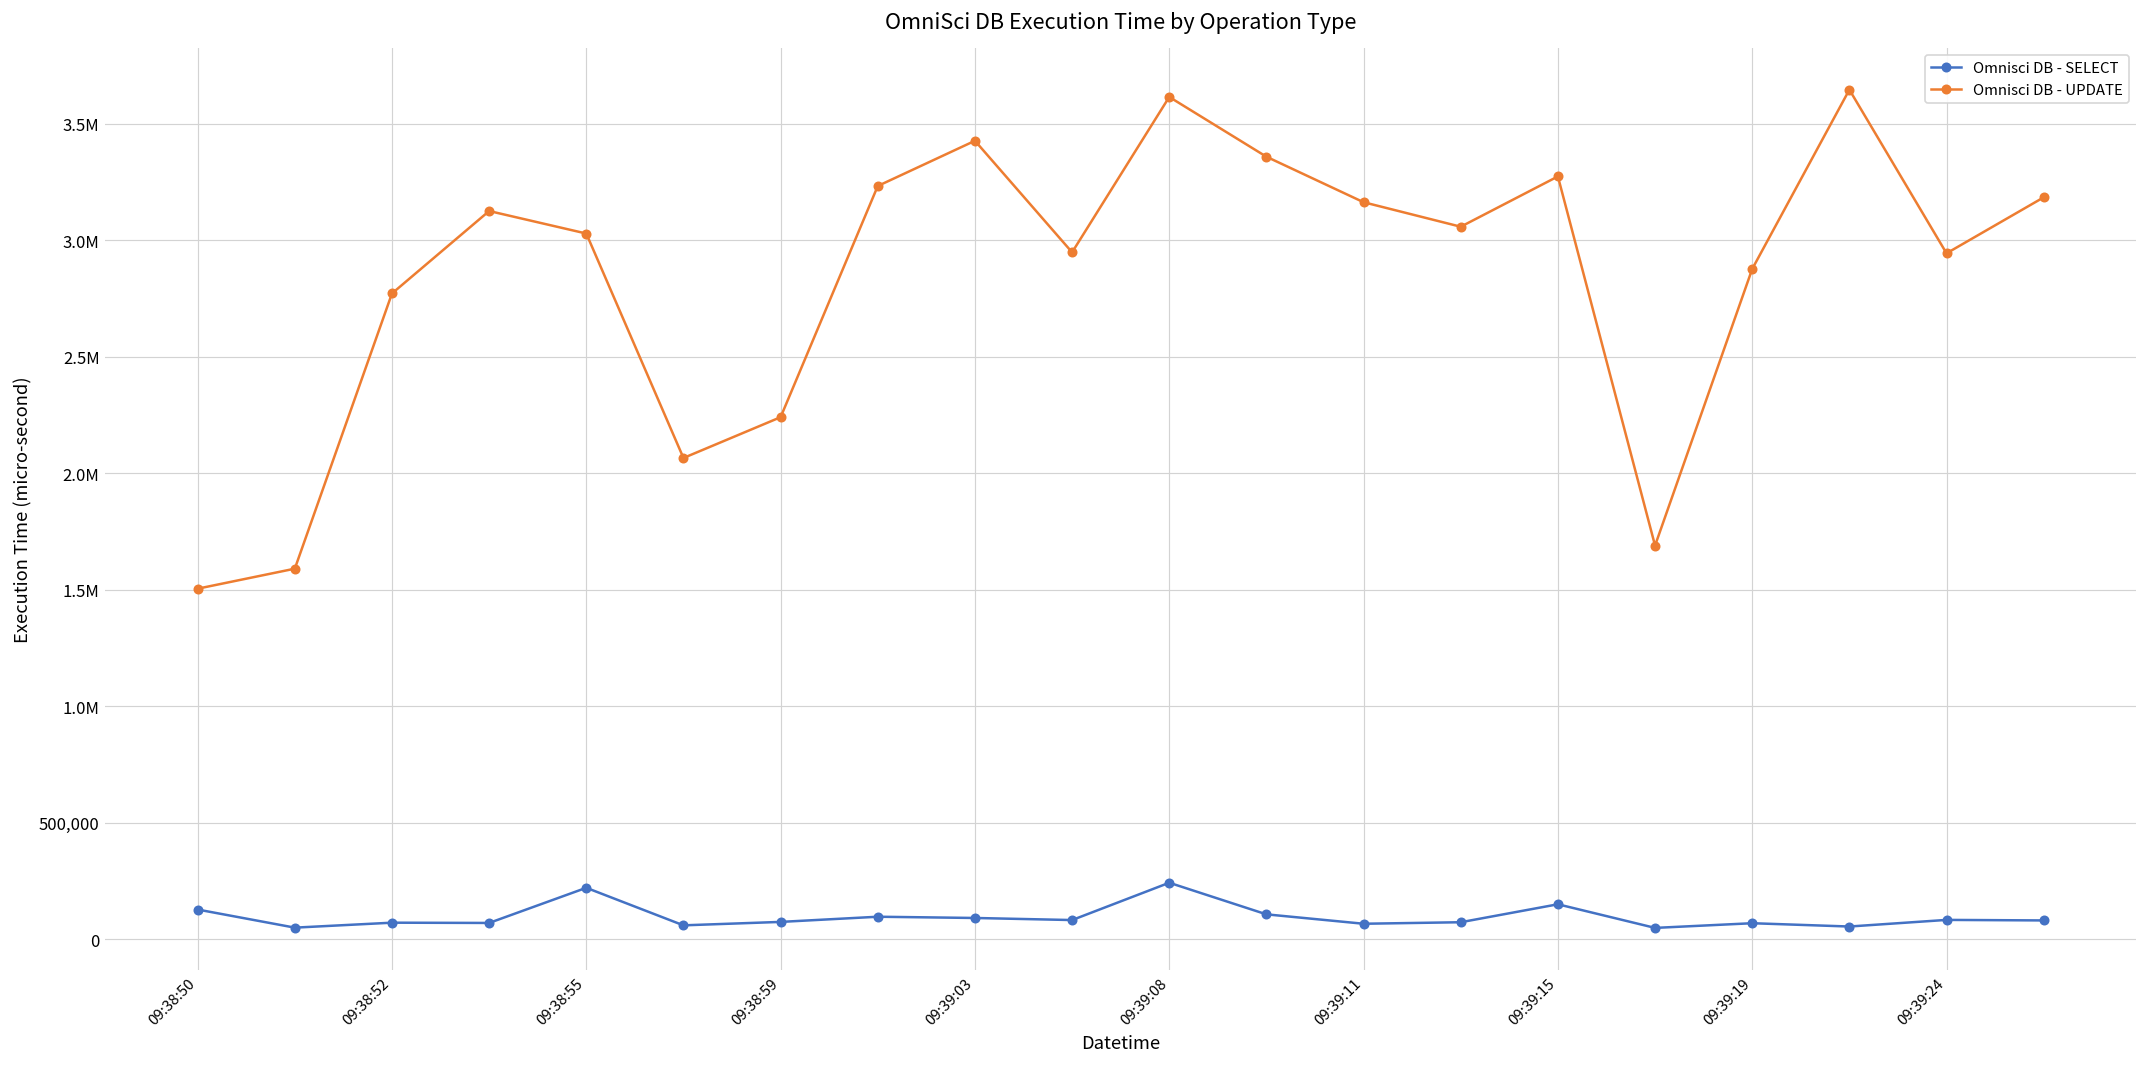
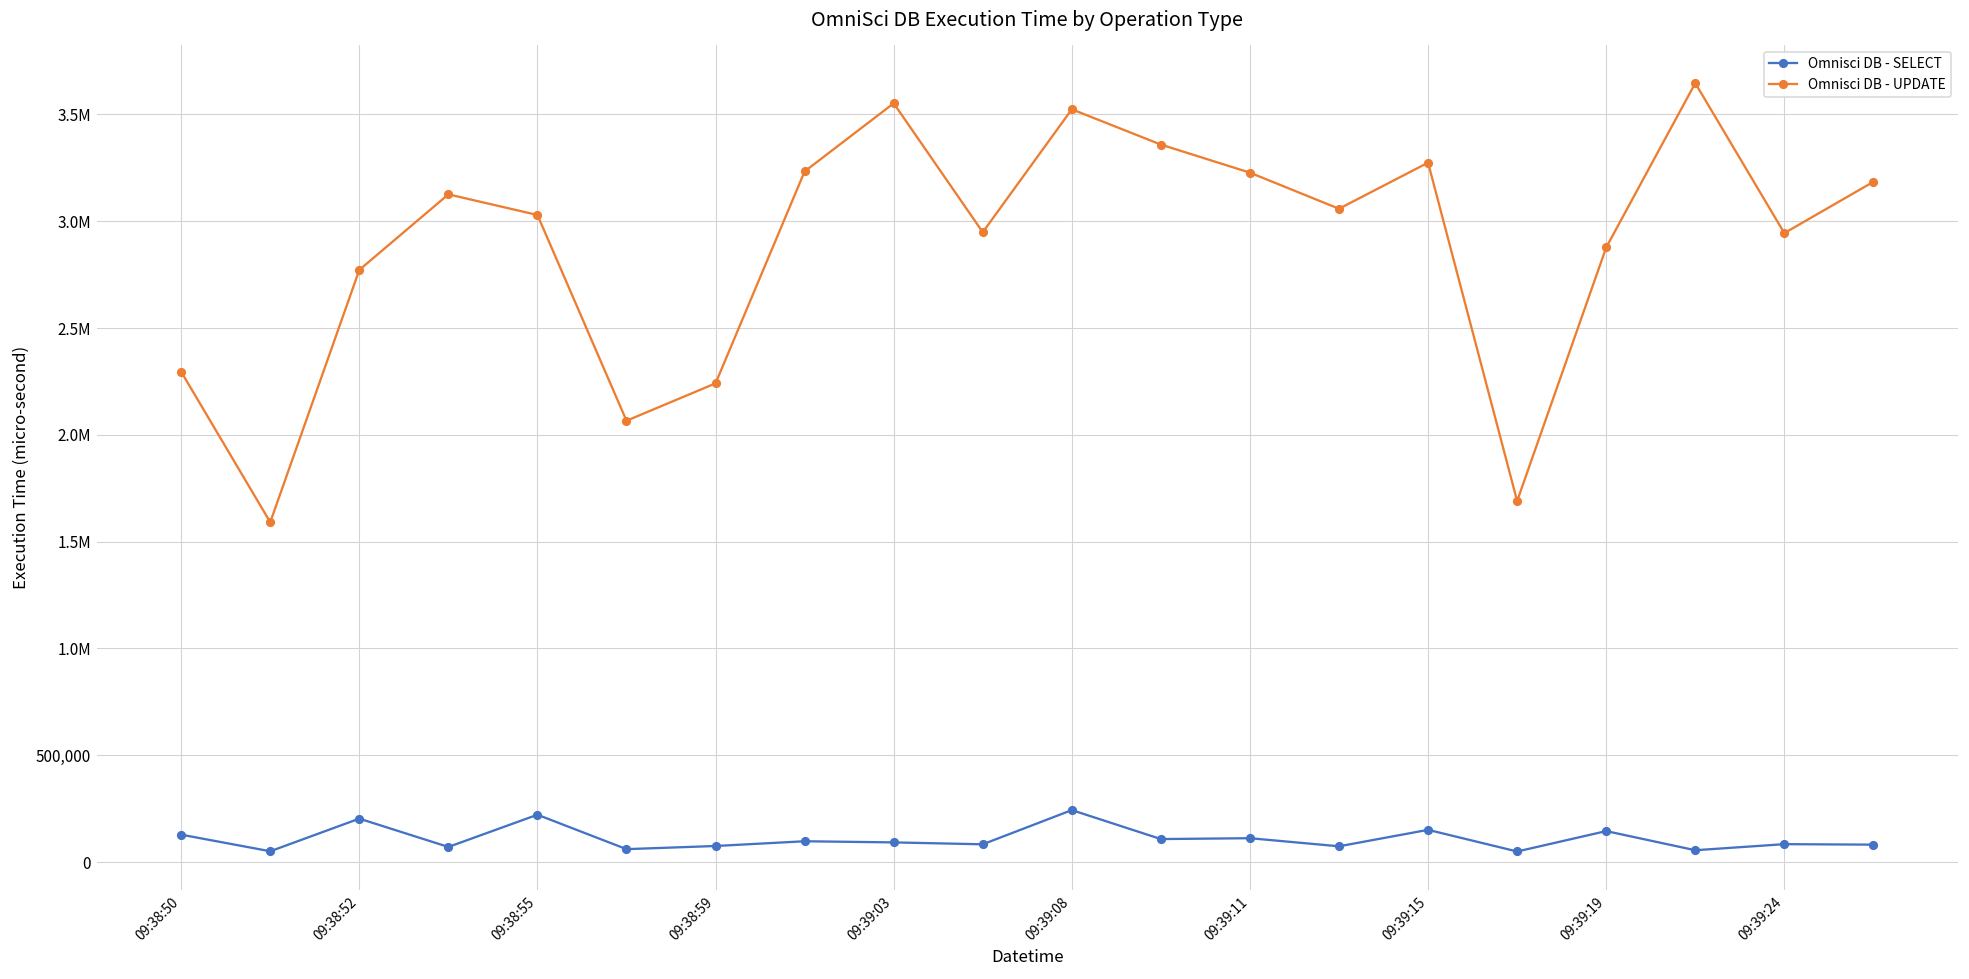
  {
    "Omnisci DB - SELECT": {
      "09:38:50": "130,000",
-     "09:38:52": "70,000",
+     "09:38:52": "200,000",
      "09:38:55": "220,000",
      "09:38:59": "80,000",
      "09:39:03": "90,000",
      "09:39:08": "240,000",
-     "09:39:11": "70,000",
+     "09:39:11": "110,000",
      "09:39:15": "150,000",
-     "09:39:19": "70,000",
+     "09:39:19": "140,000",
      "09:39:24": "80,000"
    },
    "Omnisci DB - UPDATE": {
-     "09:38:50": "1,510,000",
+     "09:38:50": "2,300,000",
      "09:38:52": "2,770,000",
      "09:38:55": "3,030,000",
      "09:38:59": "2,240,000",
-     "09:39:03": "3,430,000",
-     "09:39:08": "3,620,000",
-     "09:39:11": "3,160,000",
+     "09:39:03": "3,550,000",
+     "09:39:08": "3,520,000",
+     "09:39:11": "3,230,000",
      "09:39:15": "3,270,000",
      "09:39:19": "2,880,000",
      "09:39:24": "2,940,000"
    }
  }
